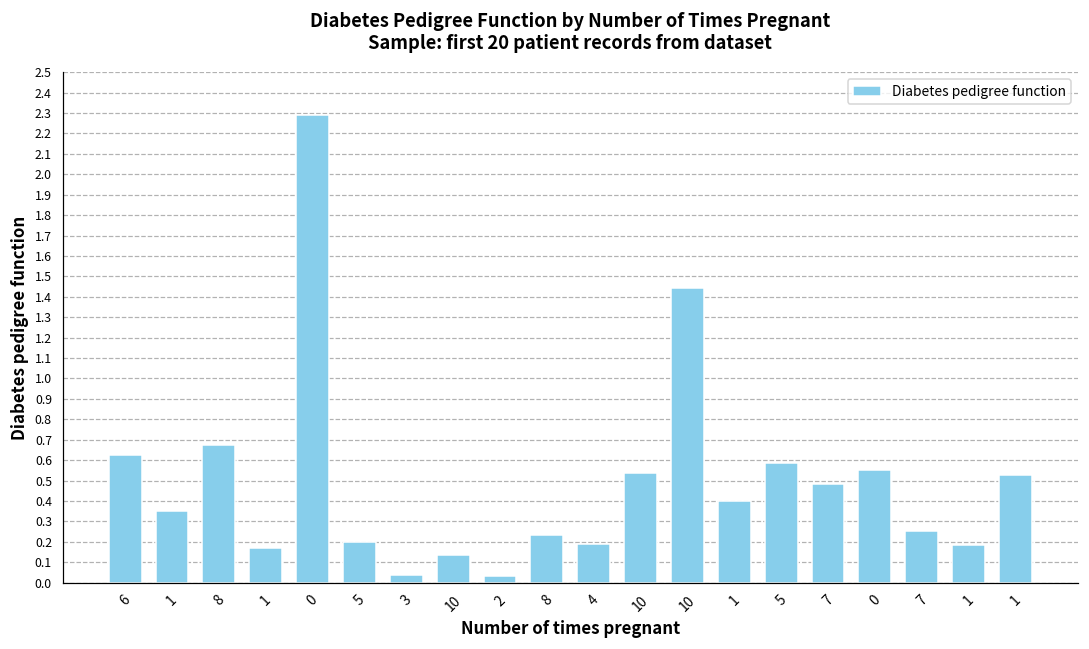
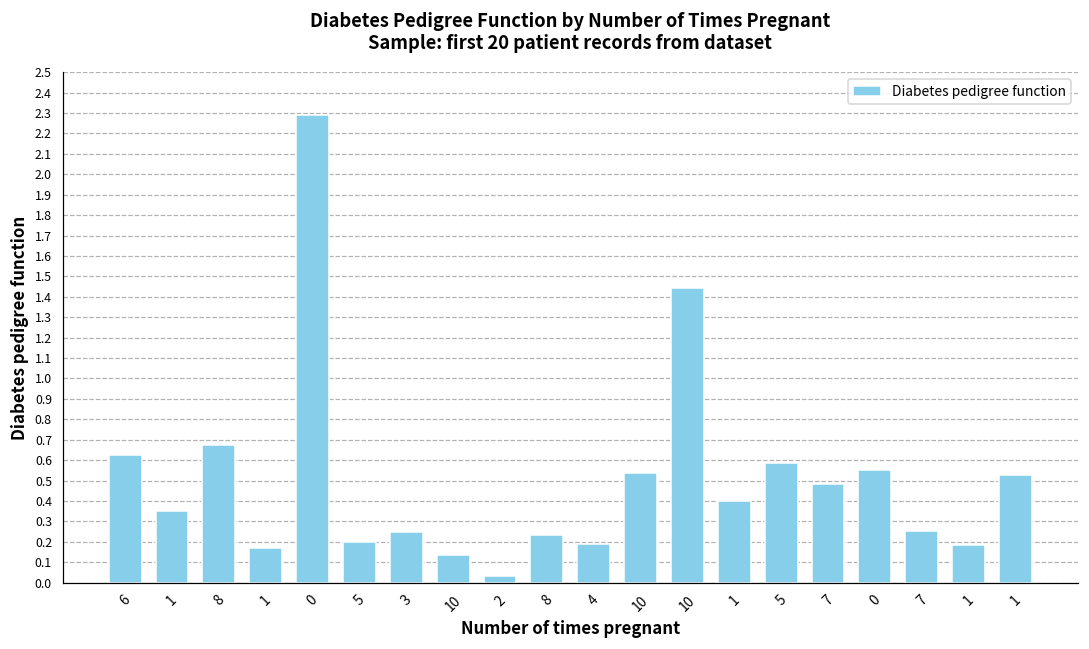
  {
    "6": 0.63,
-   "3": 0.04,
+   "3": 0.25,
    "2": 0.03,
    "4": 0.19
  }
